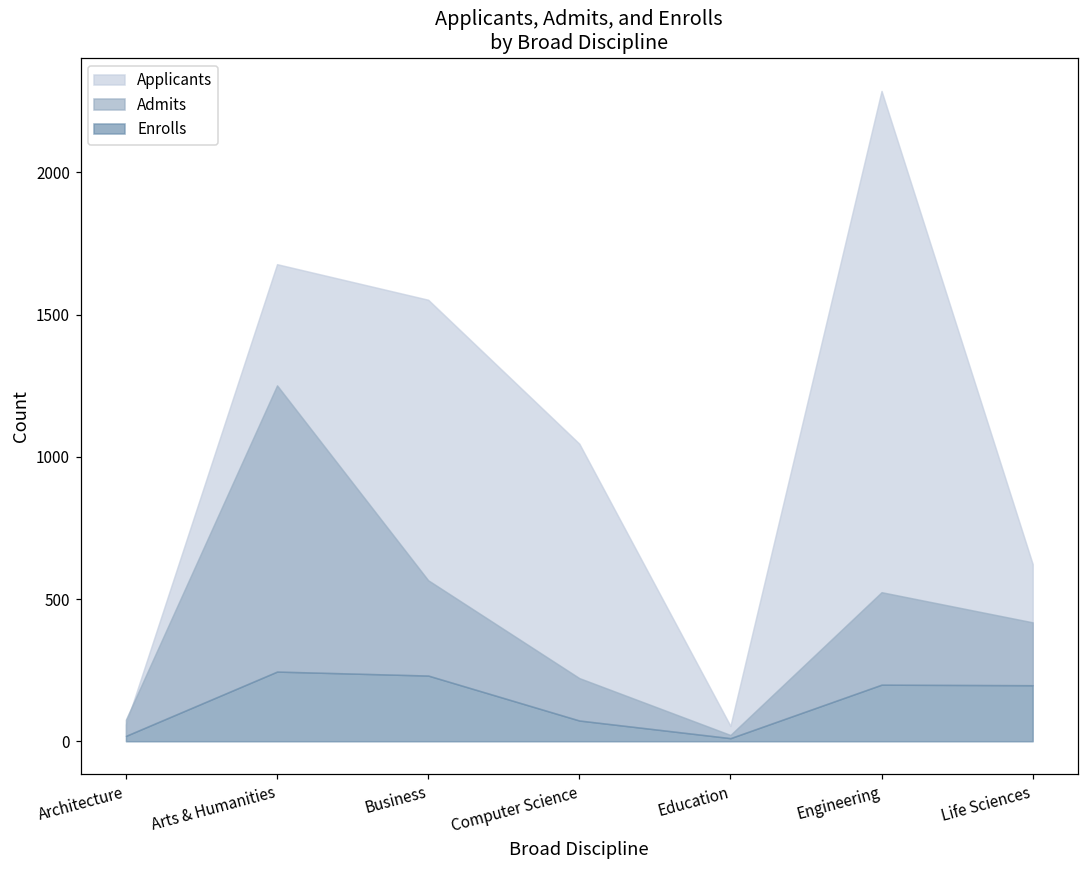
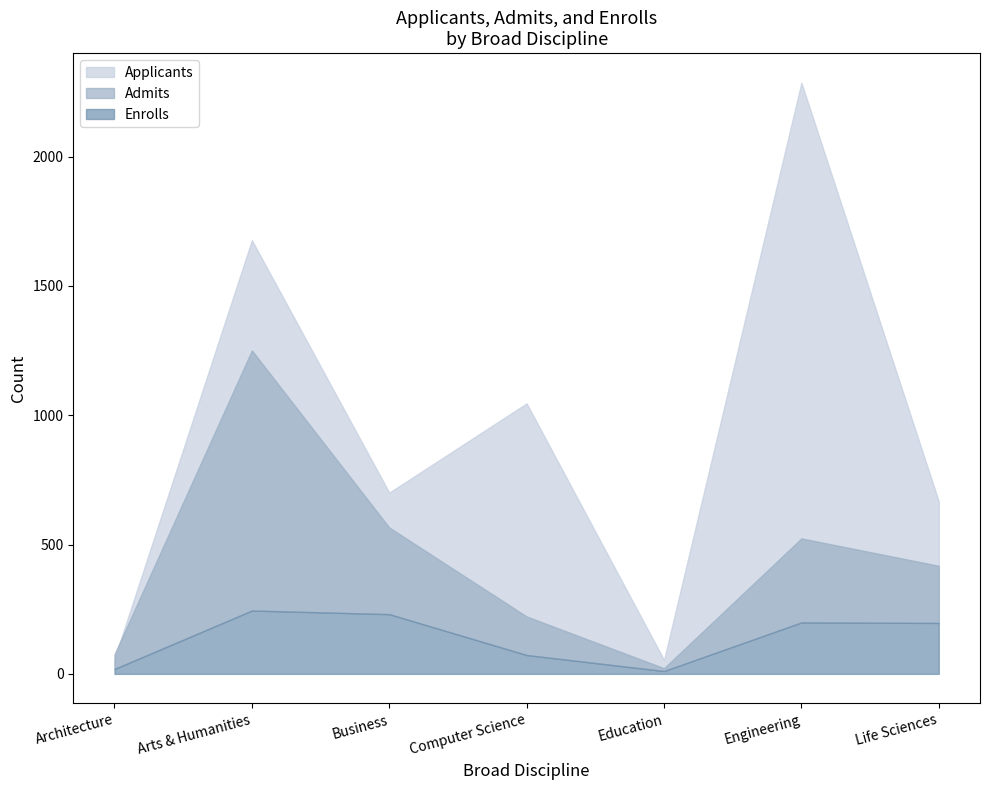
  {
    "Applicants": {
      "Architecture": 60,
      "Arts & Humanities": 1680,
-     "Business": 1550,
+     "Business": 700,
      "Computer Science": 1050,
      "Education": 50,
      "Engineering": 2290,
-     "Life Sciences": 620
+     "Life Sciences": 670
    }
  }
